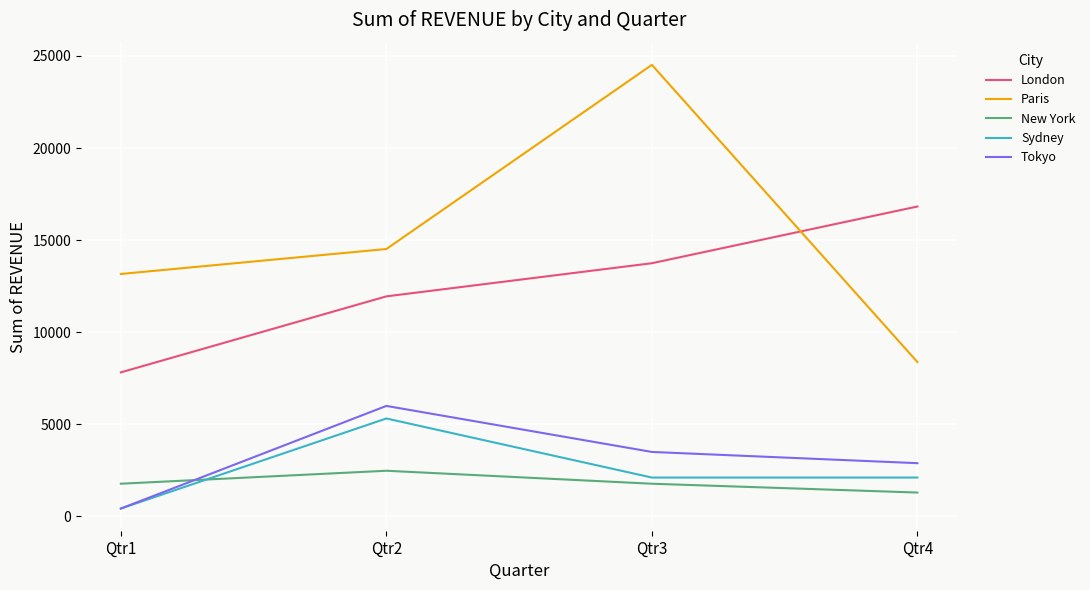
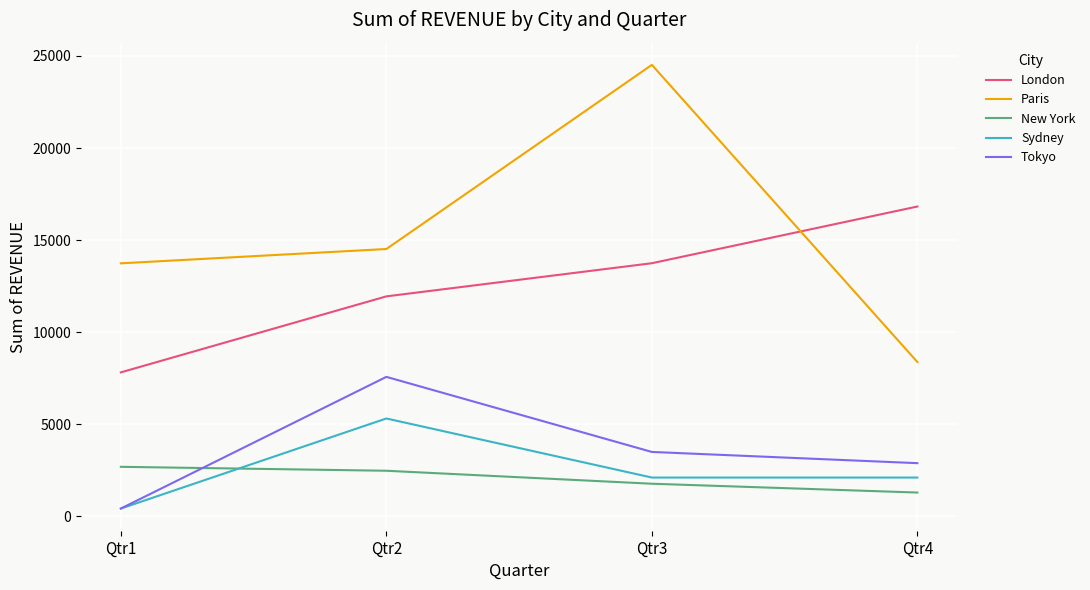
  {
    "London": {
      "Qtr1": 7800,
      "Qtr2": 11900,
      "Qtr3": 13700,
      "Qtr4": 16800
    },
    "Paris": {
-     "Qtr1": 13200,
+     "Qtr1": 13700,
      "Qtr2": 14500,
      "Qtr3": 24500,
      "Qtr4": 8400
    },
    "New York": {
-     "Qtr1": 1800,
+     "Qtr1": 2700,
      "Qtr2": 2500,
      "Qtr3": 1800,
      "Qtr4": 1300
    },
    "Sydney": {
      "Qtr2": 5300,
      "Qtr3": 2100,
      "Qtr4": 2100
    },
    "Tokyo": {
-     "Qtr2": 6000,
+     "Qtr2": 7600,
      "Qtr3": 3500,
      "Qtr4": 2900
    }
  }
